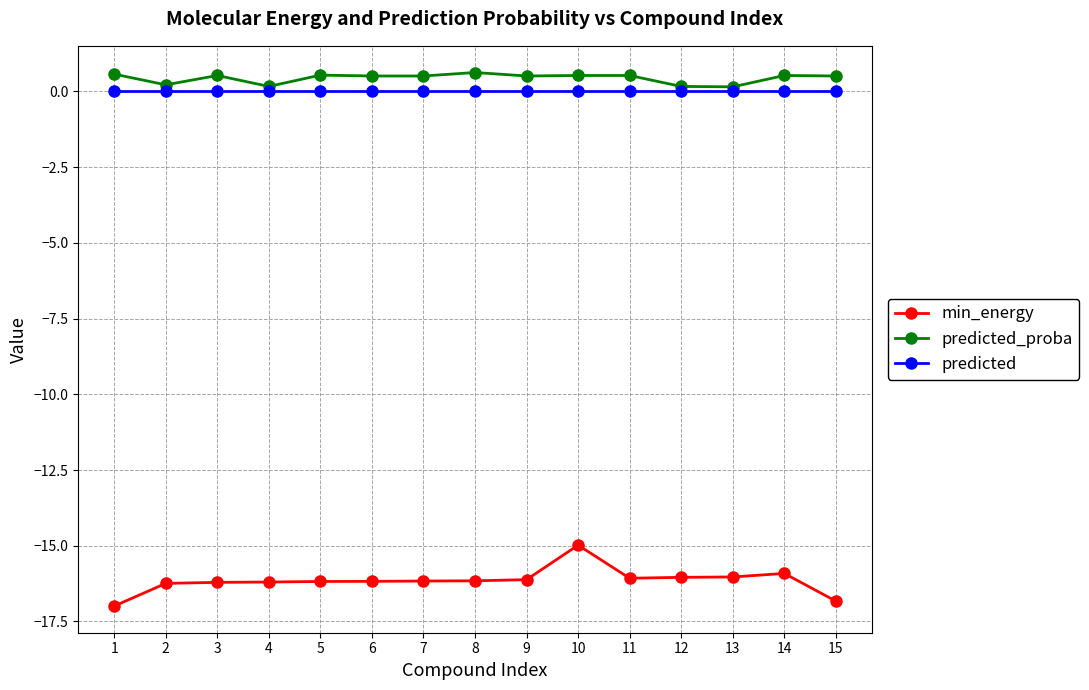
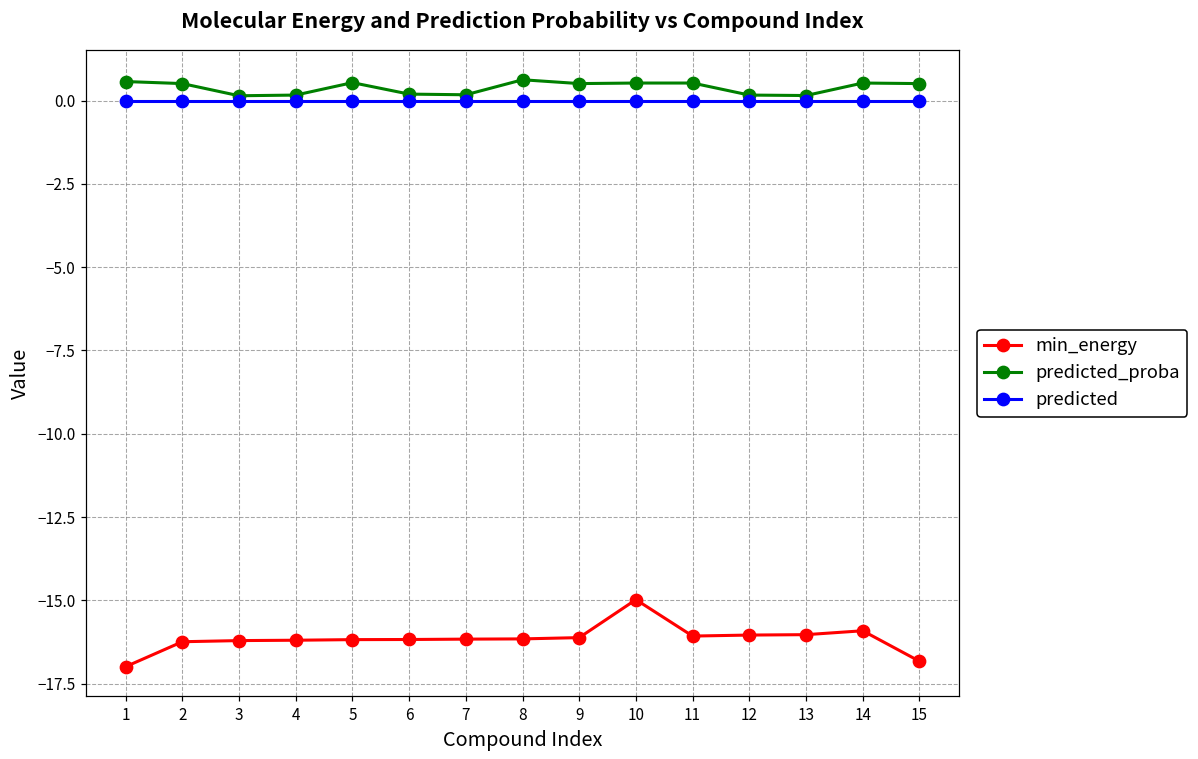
  {
    "min_energy": {
      "1": -17.0,
      "2": -16.2,
      "3": -16.2,
      "4": -16.2,
      "5": -16.2,
      "6": -16.2,
      "7": -16.2,
      "8": -16.2,
      "9": -16.1,
      "10": -15.0,
      "11": -16.1,
      "12": -16.0,
      "13": -16.0,
      "14": -15.9,
      "15": -16.8
    },
    "predicted_proba": {
      "1": 0.6,
-     "2": 0.2,
-     "3": 0.5,
+     "2": 0.5,
+     "3": 0.1,
      "4": 0.2,
      "5": 0.5,
-     "6": 0.5,
-     "7": 0.5,
+     "6": 0.2,
+     "7": 0.2,
      "8": 0.6,
      "9": 0.5,
      "10": 0.5,
      "11": 0.5,
      "12": 0.2,
      "13": 0.1,
      "14": 0.5,
      "15": 0.5
    },
    "predicted": {
      "1": 0.0,
      "2": 0.0,
      "3": 0.0,
      "4": 0.0,
      "5": 0.0,
      "6": 0.0,
      "7": 0.0,
      "8": 0.0,
      "9": 0.0,
      "10": 0.0,
      "11": 0.0,
      "12": 0.0,
      "13": 0.0,
      "14": 0.0,
      "15": 0.0
    }
  }
